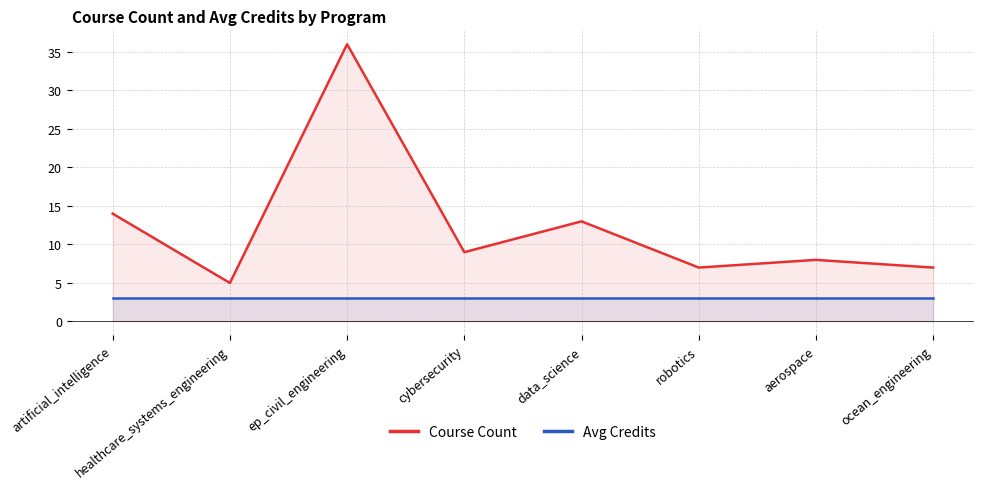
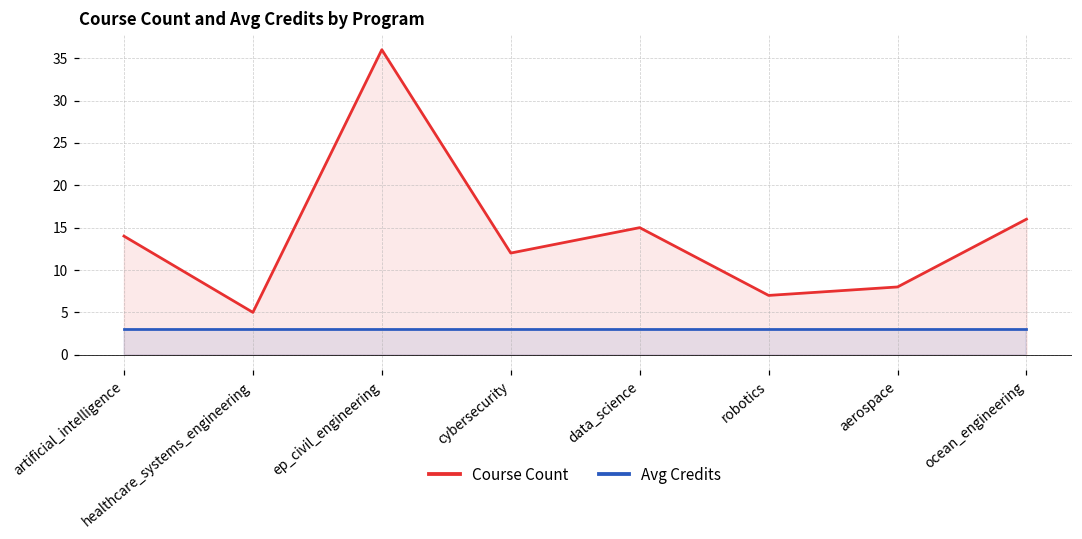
  {
    "Course Count": {
      "artificial_intelligence": 14,
      "healthcare_systems_engineering": 5,
      "ep_civil_engineering": 36,
-     "cybersecurity": 9,
-     "data_science": 13,
+     "cybersecurity": 12,
+     "data_science": 15,
      "robotics": 7,
      "aerospace": 8,
-     "ocean_engineering": 7
+     "ocean_engineering": 16
    },
    "Avg Credits": {
      "artificial_intelligence": 3,
      "healthcare_systems_engineering": 3,
      "ep_civil_engineering": 3,
      "cybersecurity": 3,
      "data_science": 3,
      "robotics": 3,
      "aerospace": 3,
      "ocean_engineering": 3
    }
  }
